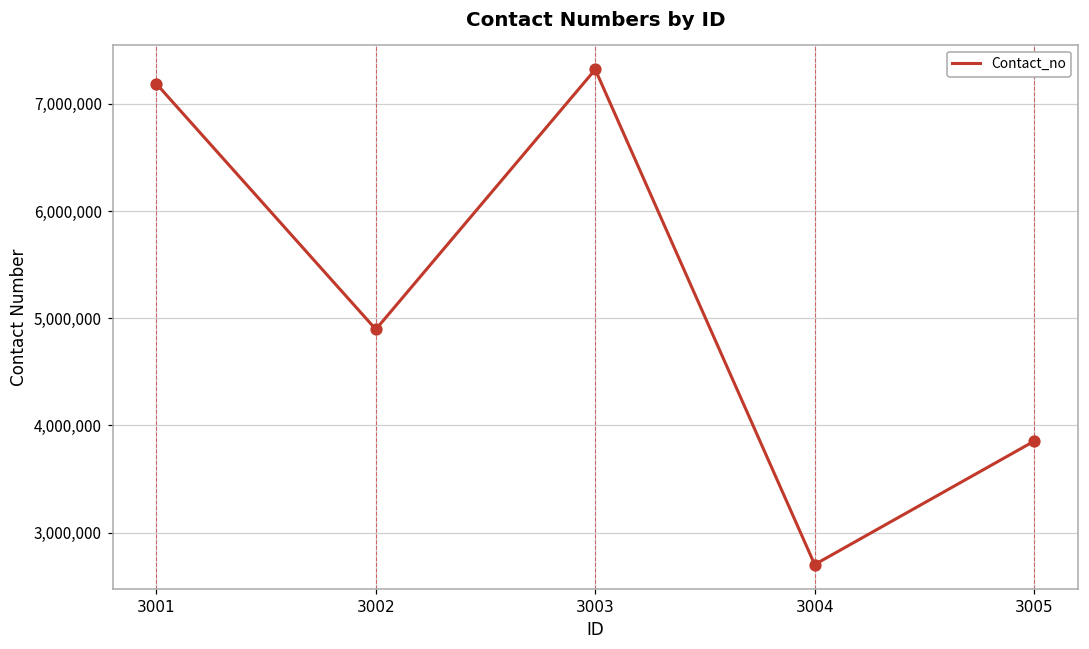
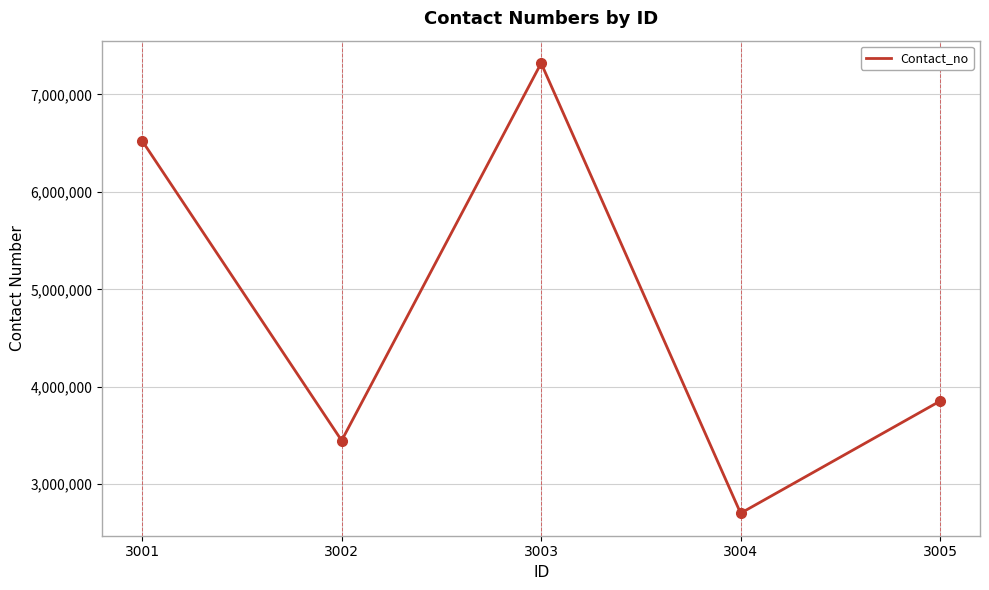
  {
-   "3001": "7,200,000",
-   "3002": "4,900,000",
+   "3001": "6,500,000",
+   "3002": "3,400,000",
    "3003": "7,300,000",
    "3004": "2,700,000",
    "3005": "3,900,000"
  }
